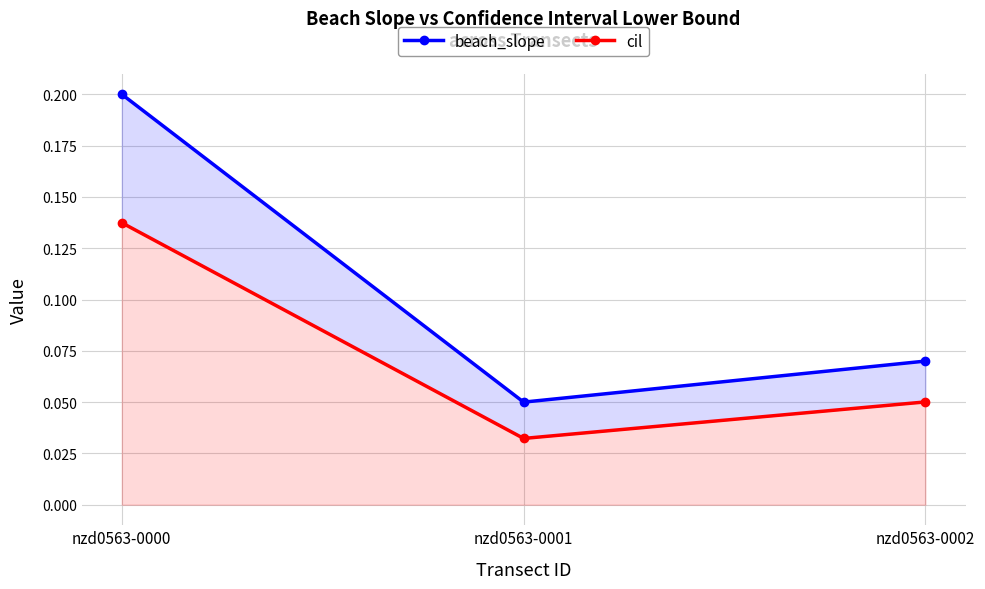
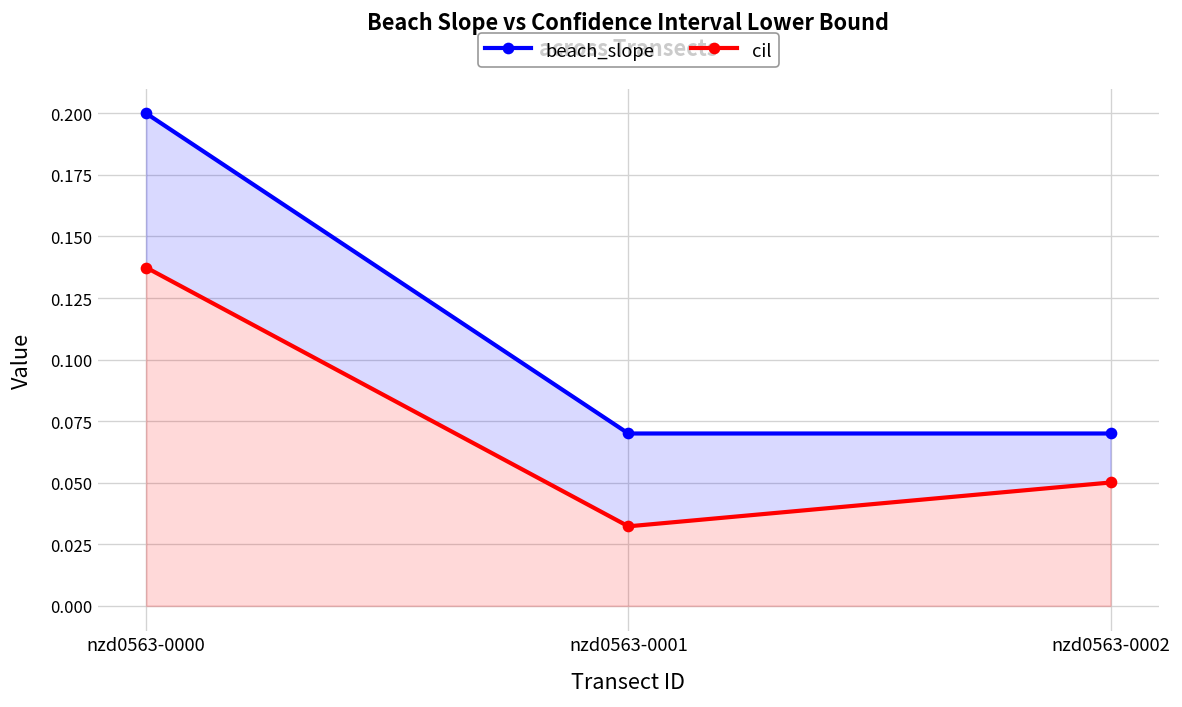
  {
    "beach_slope": {
      "nzd0563-0000": 0.20,
-     "nzd0563-0001": 0.05,
+     "nzd0563-0001": 0.07,
      "nzd0563-0002": 0.07
    },
    "cil": {
      "nzd0563-0000": 0.137,
      "nzd0563-0001": 0.032,
      "nzd0563-0002": 0.05
    }
  }
